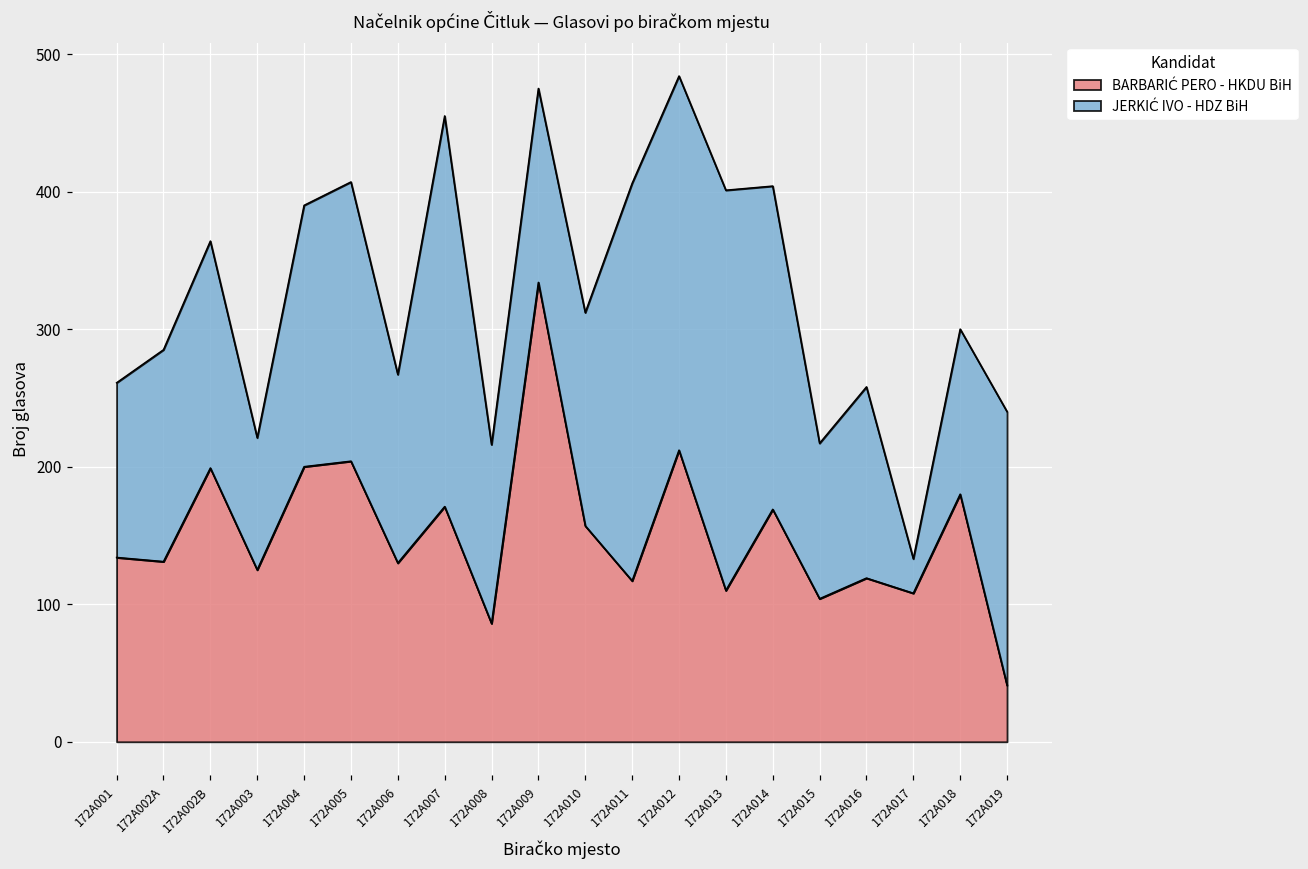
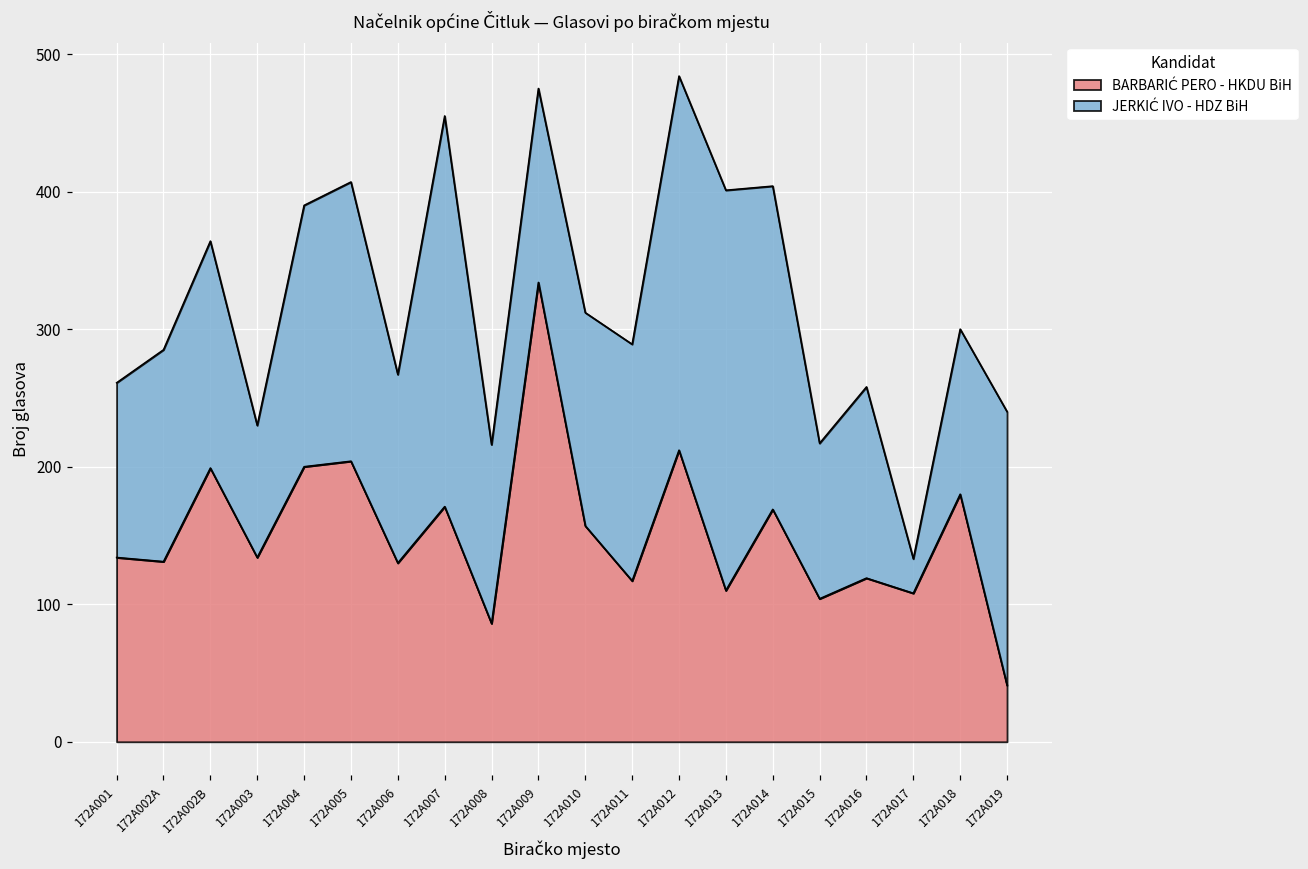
  {
    "BARBARIĆ PERO - HKDU BiH": {
      "172A001": 134,
      "172A002A": 131,
      "172A002B": 199,
-     "172A003": 125,
+     "172A003": 134,
      "172A004": 200,
      "172A005": 204,
      "172A006": 130,
      "172A007": 171,
      "172A008": 86,
      "172A009": 334,
      "172A010": 157,
      "172A011": 117,
      "172A012": 212,
      "172A013": 110,
      "172A014": 169,
      "172A015": 104,
      "172A016": 119,
      "172A017": 108,
      "172A018": 180,
      "172A019": 41
    },
    "JERKIĆ IVO - HDZ BiH": {
      "172A001": 127,
      "172A002A": 154,
      "172A002B": 165,
      "172A003": 96,
      "172A004": 190,
      "172A005": 203,
      "172A006": 137,
      "172A007": 284,
      "172A008": 130,
      "172A009": 141,
      "172A010": 155,
-     "172A011": 289,
+     "172A011": 172,
      "172A012": 272,
      "172A013": 291,
      "172A014": 235,
      "172A015": 113,
      "172A016": 139,
      "172A017": 25,
      "172A018": 120,
      "172A019": 199
    }
  }
